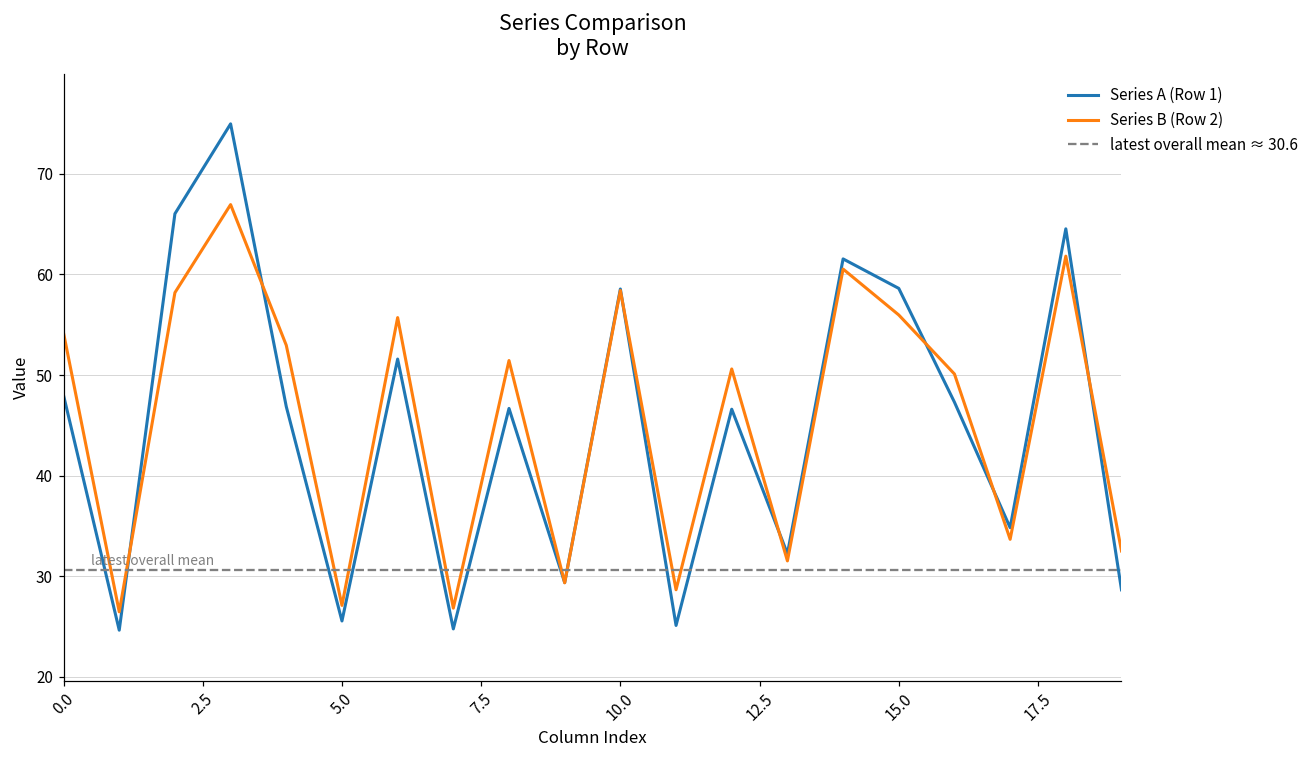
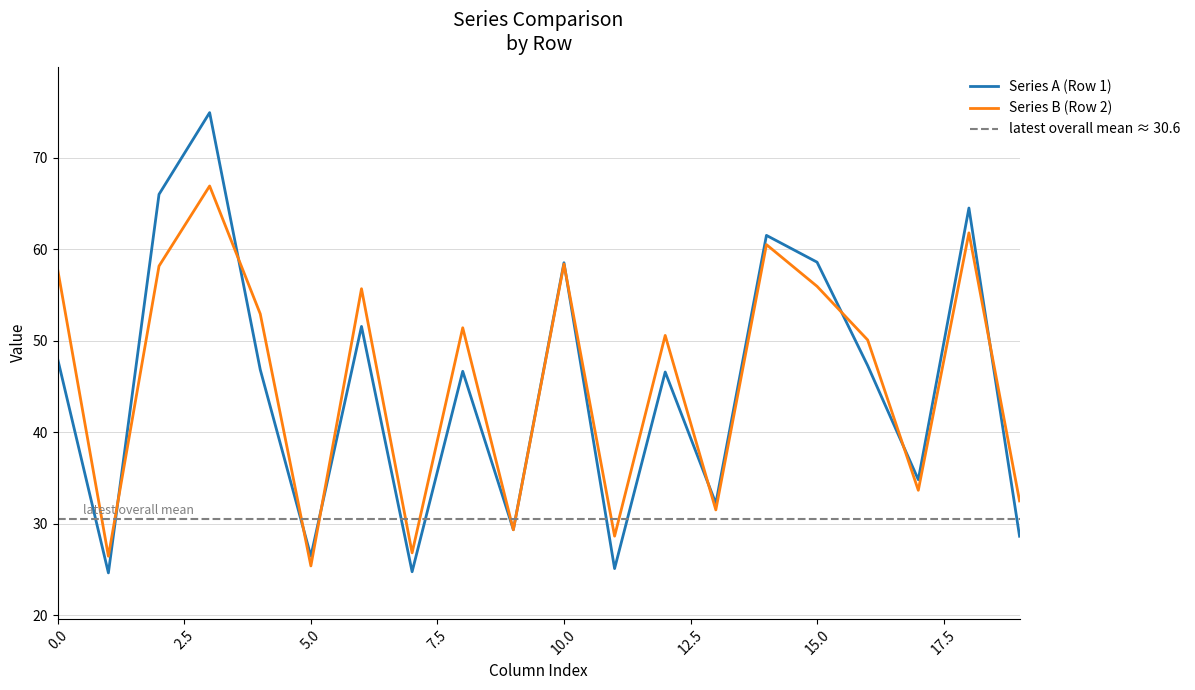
  {
    "Series A (Row 1)": {
      "0.0": 48,
-     "5.0": 25.6,
+     "5.0": 26.5,
      "15.0": 59
    },
    "Series B (Row 2)": {
-     "0.0": 54,
-     "5.0": 27,
+     "0.0": 58,
+     "5.0": 25,
      "15.0": 56
    }
  }
